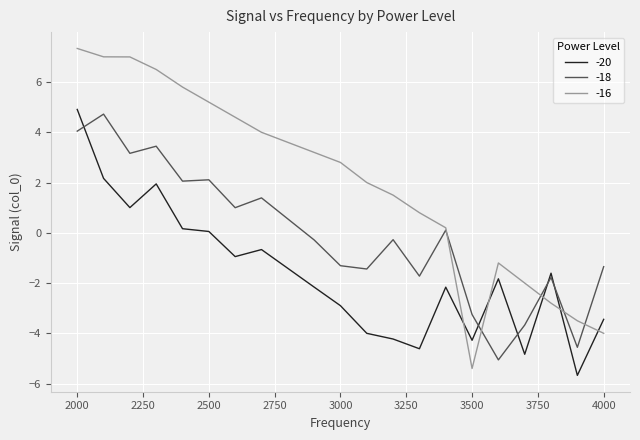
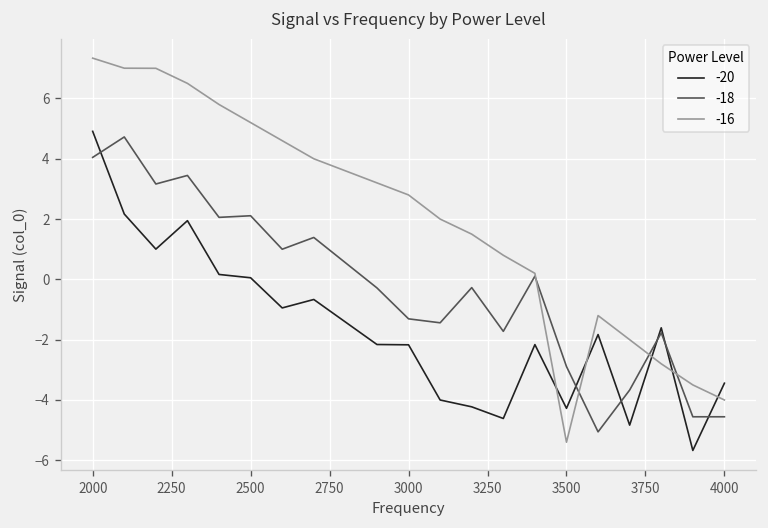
  {
    "-20": {
      "2000": 4.9,
      "2500": 0.1,
-     "3000": -2.9,
+     "3000": -2.2,
      "3500": -4.3,
      "4000": -3.4
    },
    "-18": {
      "2000": 4.0,
      "2500": 2.1,
      "3000": -1.3,
-     "3500": -3.3,
-     "4000": -1.3
+     "3500": -2.9,
+     "4000": -4.6
    },
    "-16": {
      "2000": 7.3,
      "2500": 5.2,
      "3000": 2.8,
      "3500": -5.4,
      "4000": -4.0
    }
  }
